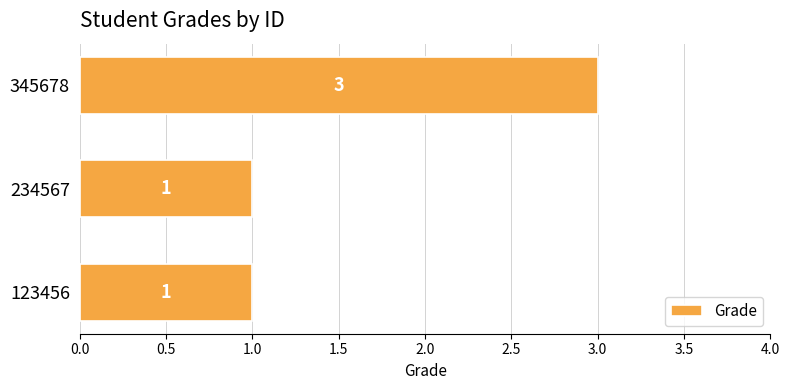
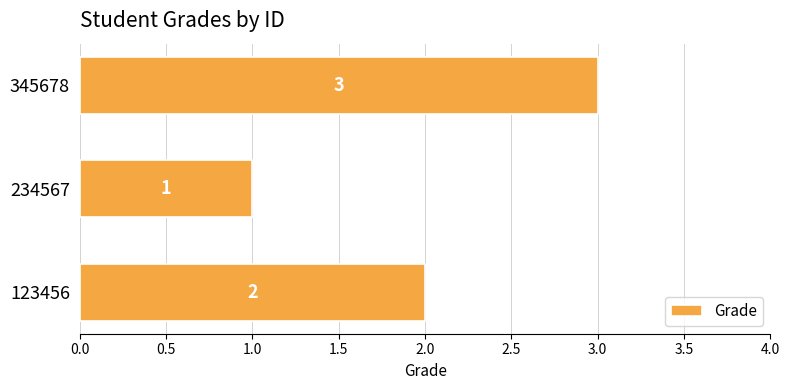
  {
    "345678": 3,
    "234567": 1,
-   "123456": 1
+   "123456": 2
  }
